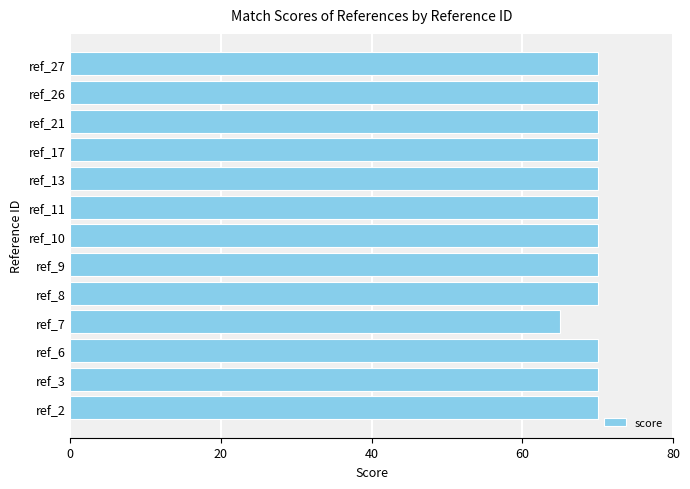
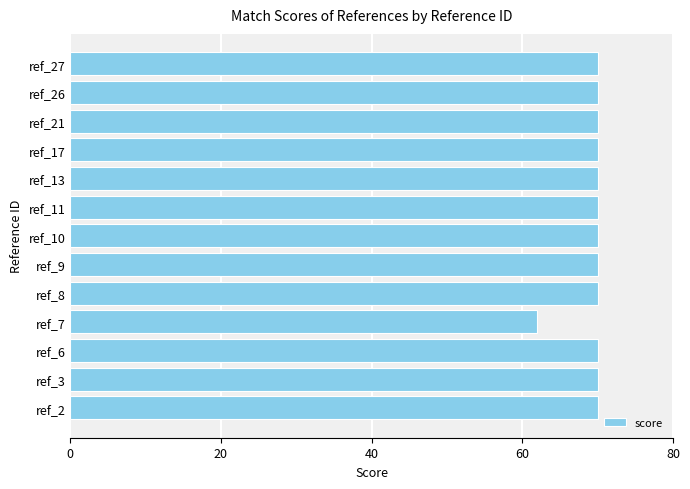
  {
    "ref_27": 70,
    "ref_26": 70,
    "ref_21": 70,
    "ref_17": 70,
    "ref_13": 70,
    "ref_11": 70,
    "ref_10": 70,
    "ref_9": 70,
    "ref_8": 70,
-   "ref_7": 65,
+   "ref_7": 62,
    "ref_6": 70,
    "ref_3": 70,
    "ref_2": 70
  }
